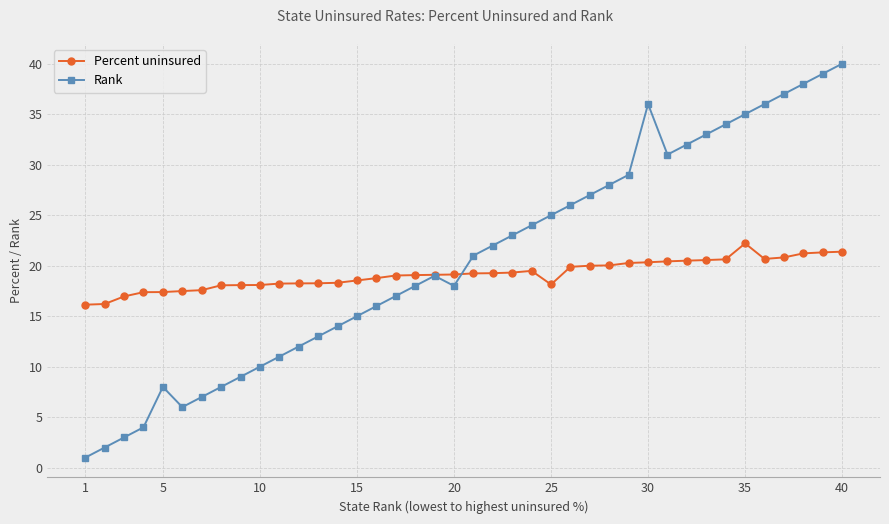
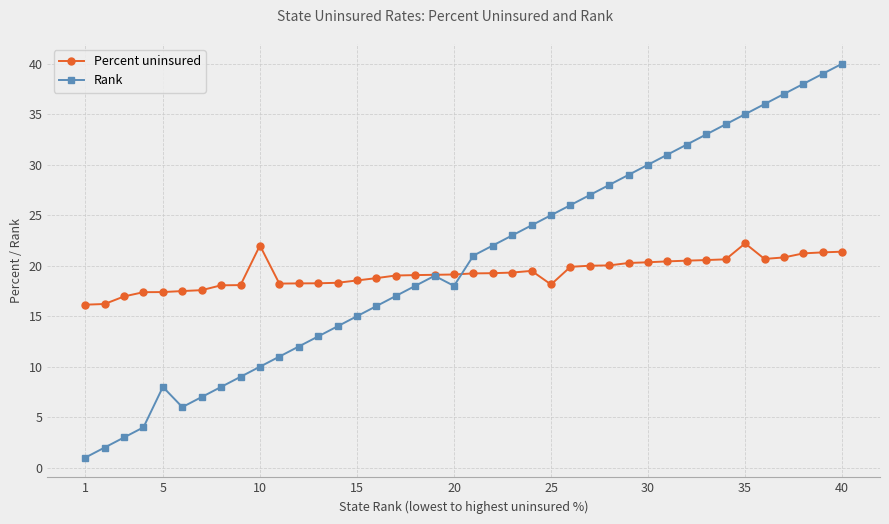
  {
    "Percent uninsured": {
      "1": 16.1,
      "5": 17.4,
-     "10": 18.1,
+     "10": 22.0,
      "15": 18.5,
      "20": 19.1,
      "25": 18.1,
      "30": 20.3,
      "35": 22.2,
      "40": 21.4
    },
    "Rank": {
      "1": 1,
      "5": 8,
      "10": 10,
      "15": 15,
      "20": 18,
      "25": 25,
-     "30": 36,
+     "30": 30,
      "35": 35,
      "40": 40
    }
  }
